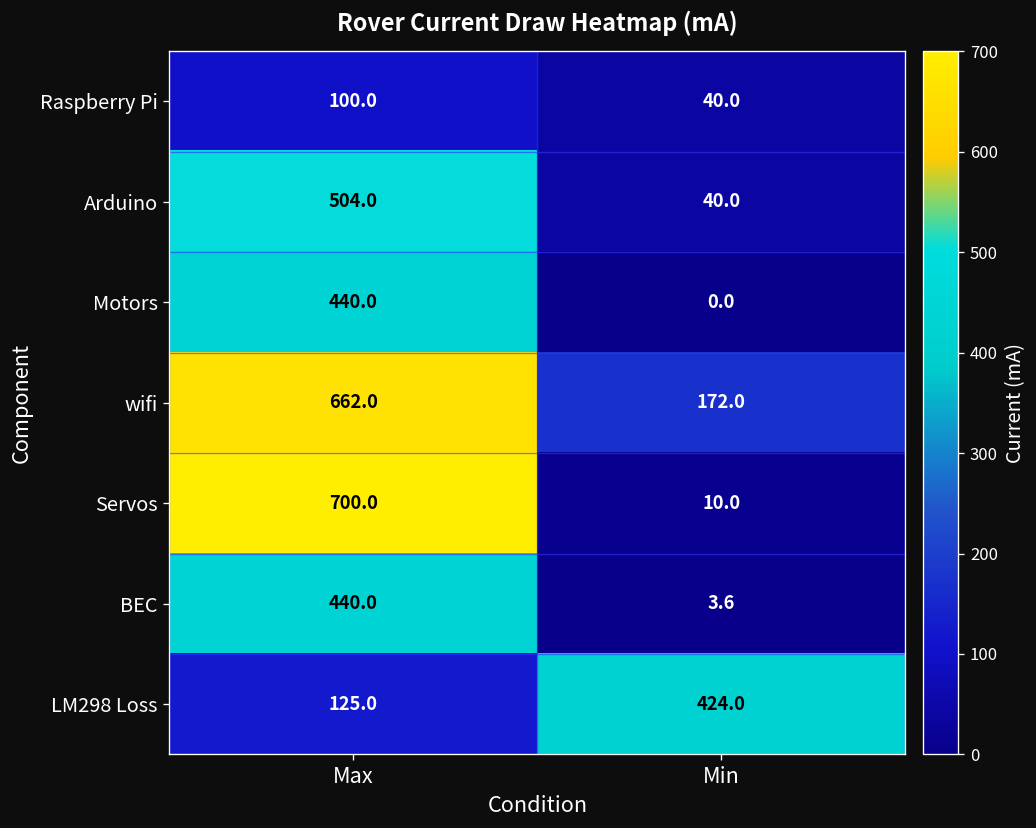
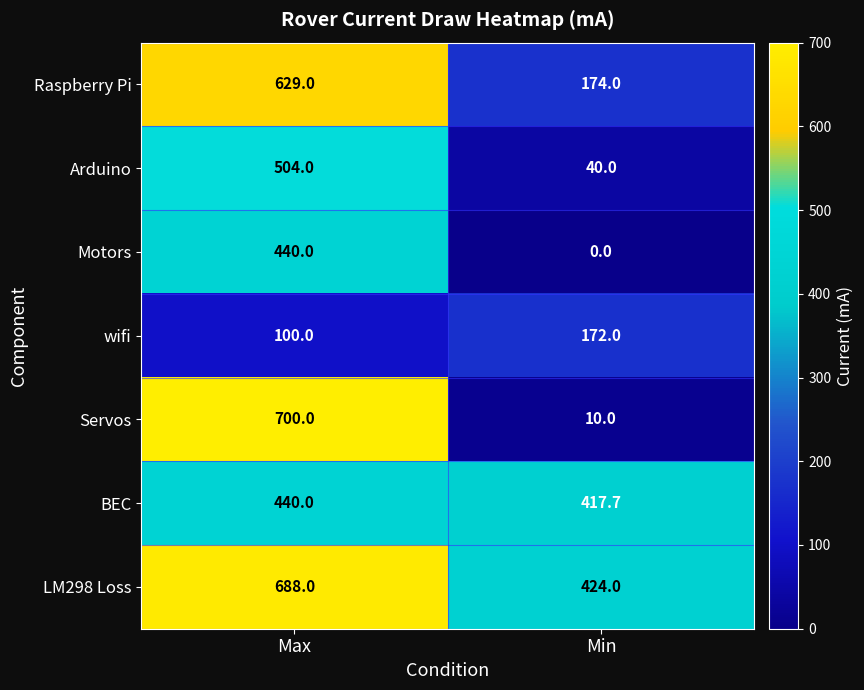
  {
    "Raspberry Pi": {
-     "Max": 100.0,
-     "Min": 40.0
+     "Max": 629.0,
+     "Min": 174.0
    },
    "Arduino": {
      "Max": 504.0,
      "Min": 40.0
    },
    "Motors": {
      "Max": 440.0,
      "Min": 0.0
    },
    "wifi": {
-     "Max": 662.0,
+     "Max": 100.0,
      "Min": 172.0
    },
    "Servos": {
      "Max": 700.0,
      "Min": 10.0
    },
    "BEC": {
      "Max": 440.0,
-     "Min": 3.6
+     "Min": 417.7
    },
    "LM298 Loss": {
-     "Max": 125.0,
+     "Max": 688.0,
      "Min": 424.0
    }
  }
